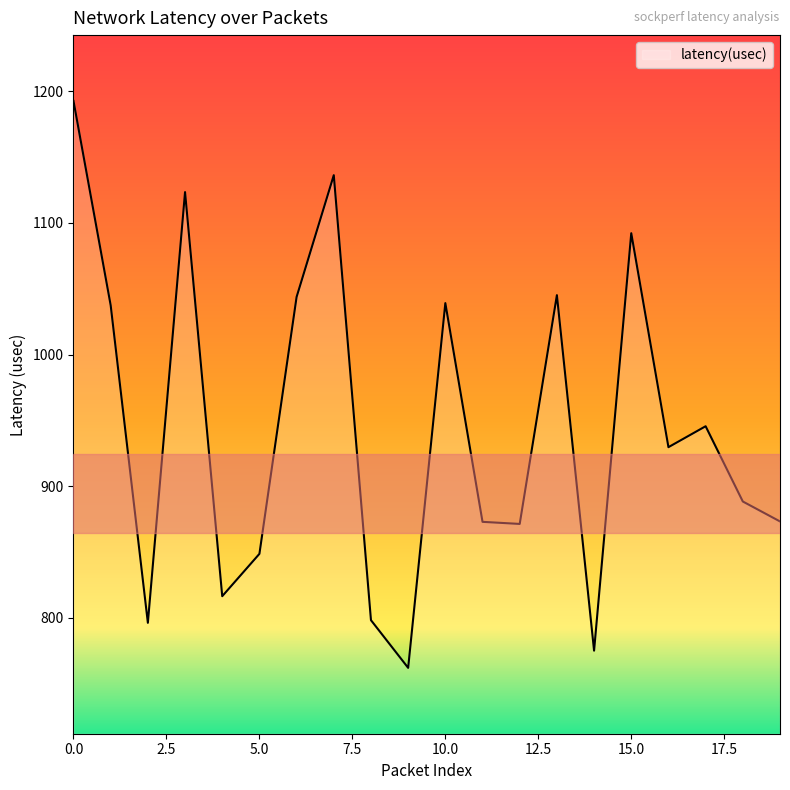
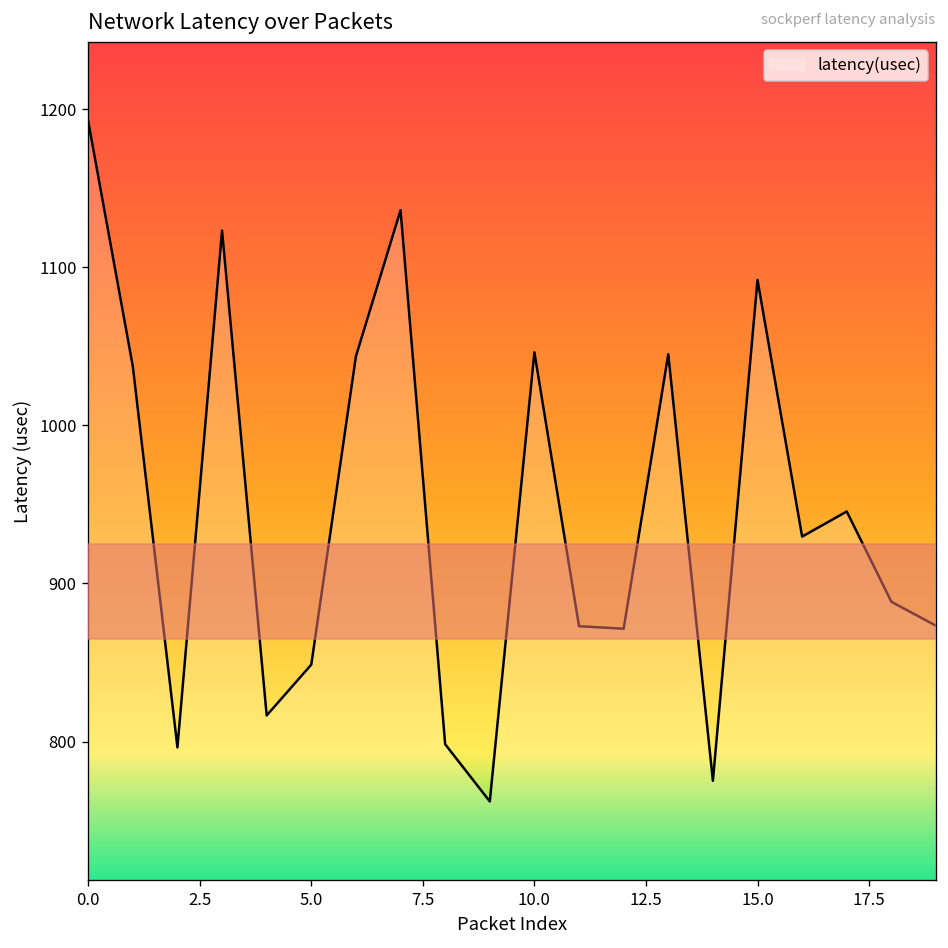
  {
    "0.0": 1192,
    "5.0": 849,
-   "10.0": 1039,
+   "10.0": 1046,
    "15.0": 1092
  }
